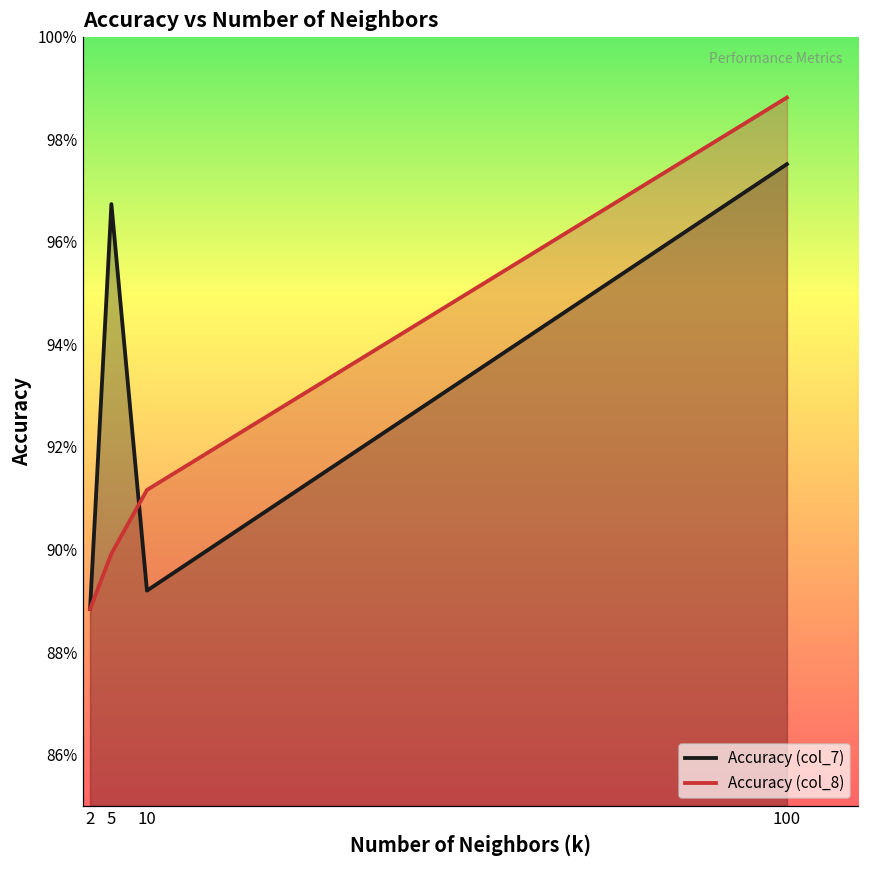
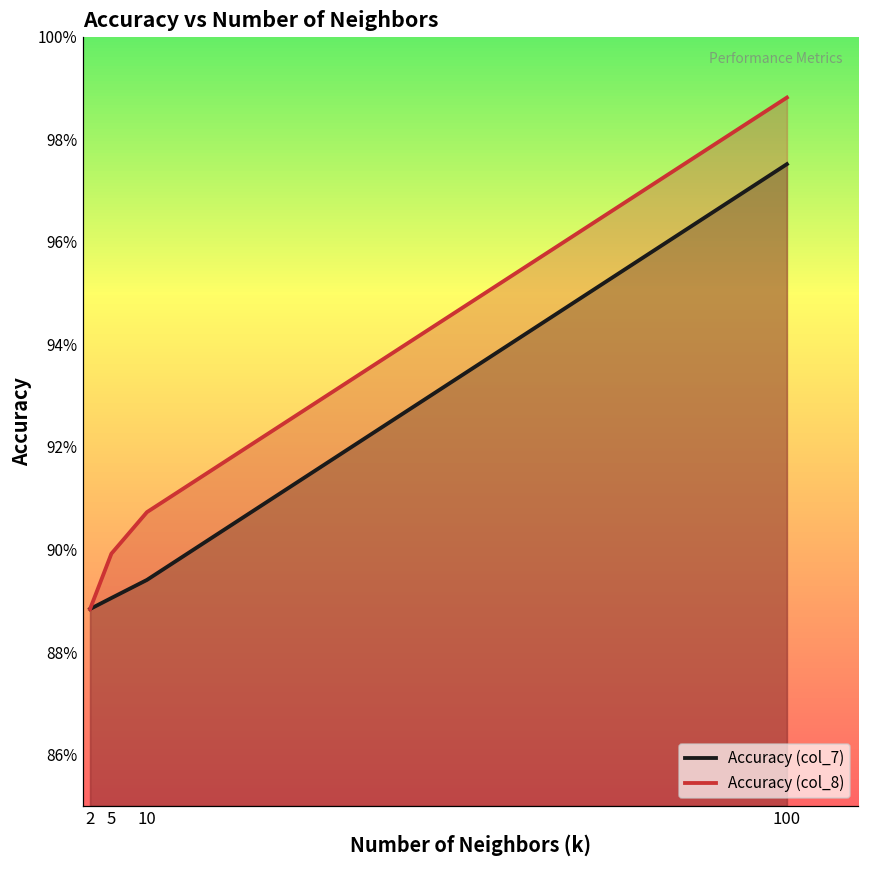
  {
    "Accuracy (col_7)": {
-     "5": "96.7%",
-     "10": "89.2%",
+     "5": "89.1%",
+     "10": "89.4%",
      "100": "97.5%"
    },
    "Accuracy (col_8)": {
      "5": "89.9%",
-     "10": "91.2%",
+     "10": "90.7%",
      "100": "98.8%"
    }
  }
